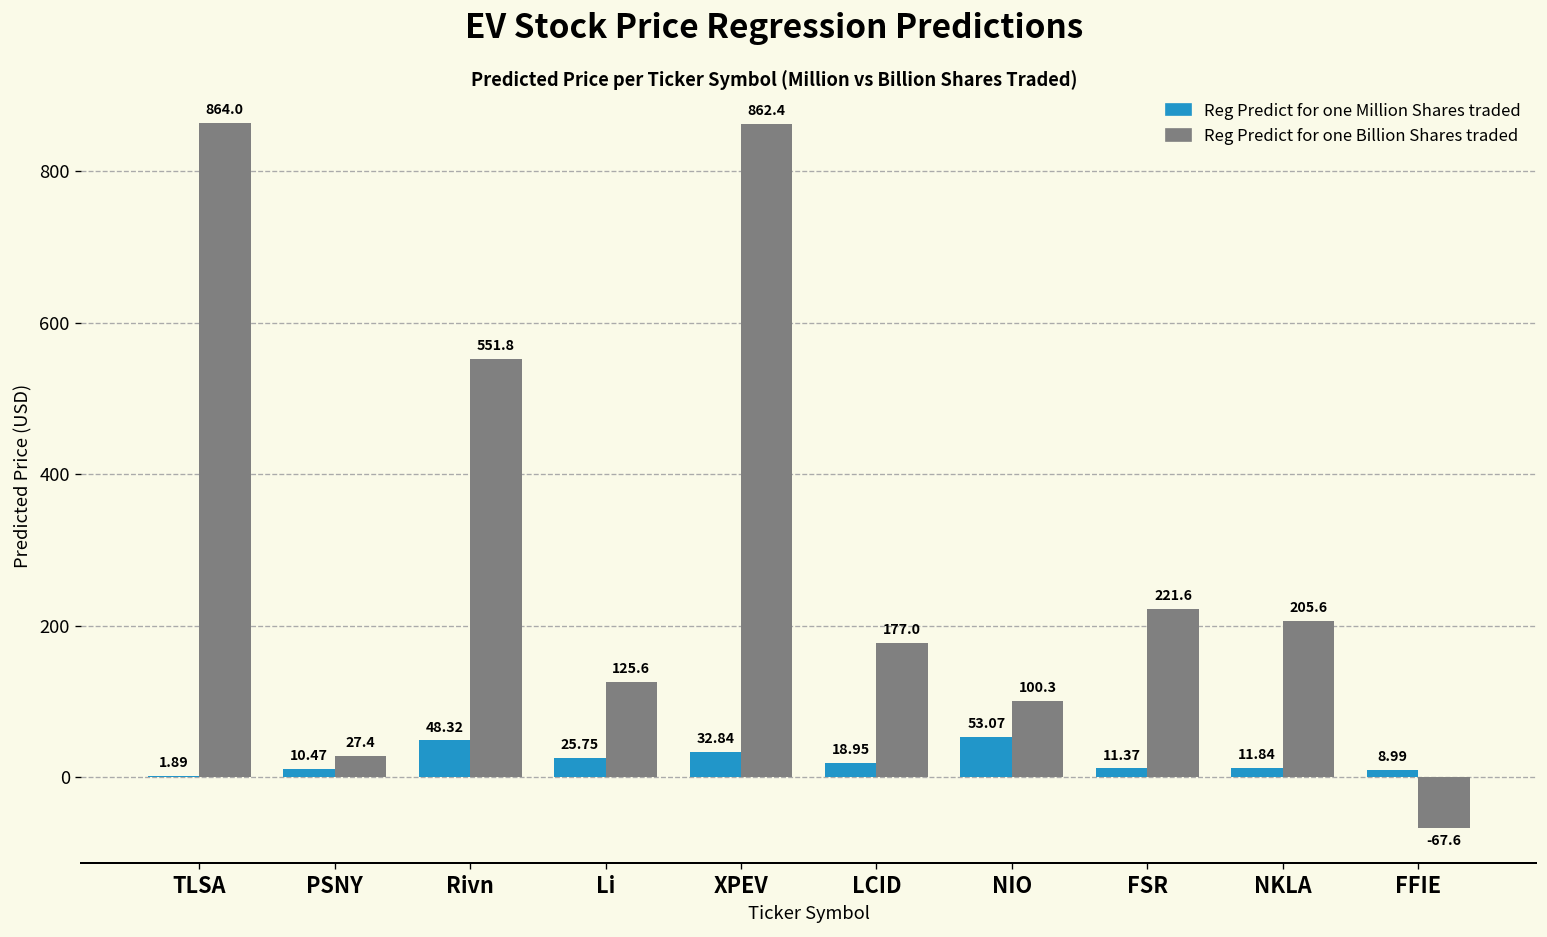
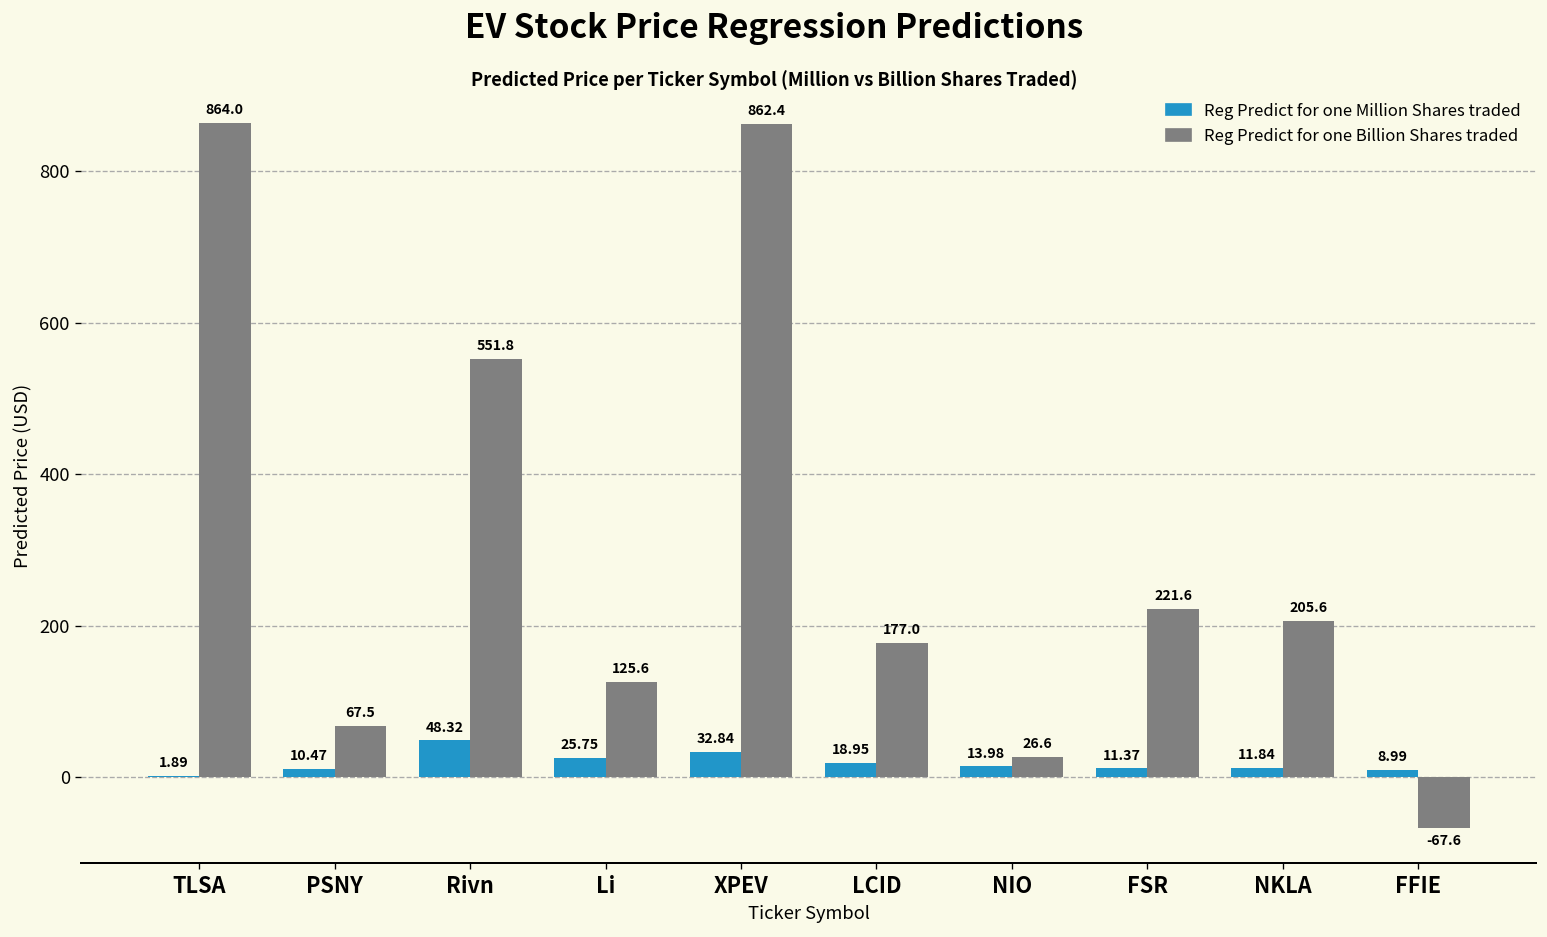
  {
    "Reg Predict for one Million Shares traded": {
      "TLSA": 1.89,
      "PSNY": 10.47,
      "Rivn": 48.32,
      "Li": 25.75,
      "XPEV": 32.84,
      "LCID": 18.95,
-     "NIO": 53.07,
+     "NIO": 13.98,
      "FSR": 11.37,
      "NKLA": 11.84,
      "FFIE": 8.99
    },
    "Reg Predict for one Billion Shares traded": {
      "TLSA": 864.0,
-     "PSNY": 27.4,
+     "PSNY": 67.5,
      "Rivn": 551.8,
      "Li": 125.6,
      "XPEV": 862.4,
      "LCID": 177.0,
-     "NIO": 100.3,
+     "NIO": 26.6,
      "FSR": 221.6,
      "NKLA": 205.6,
      "FFIE": -67.6
    }
  }
